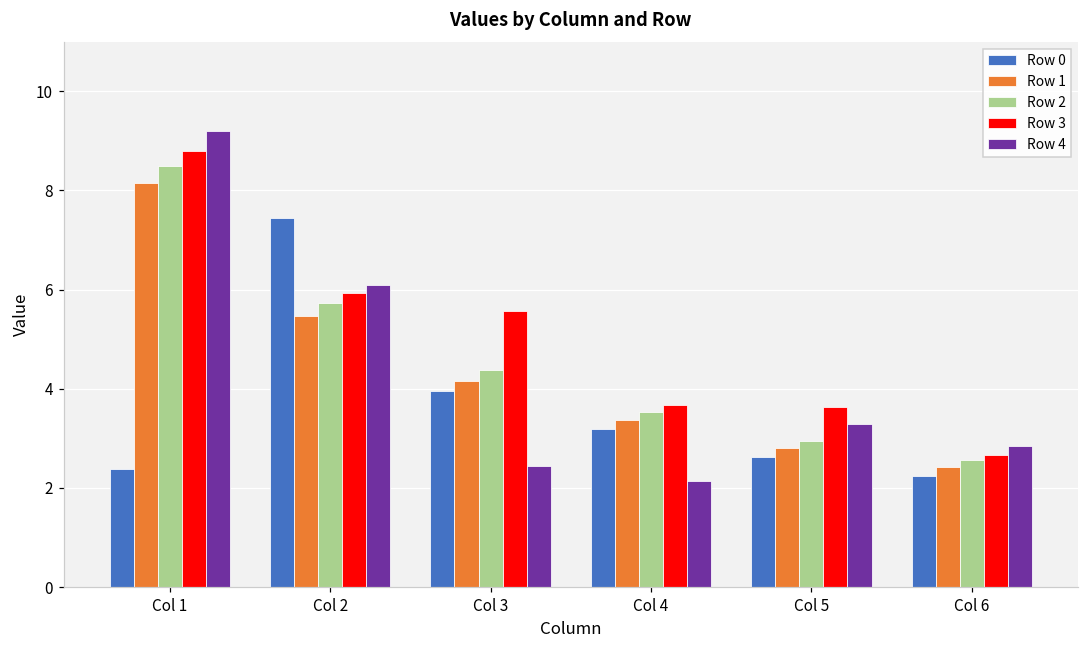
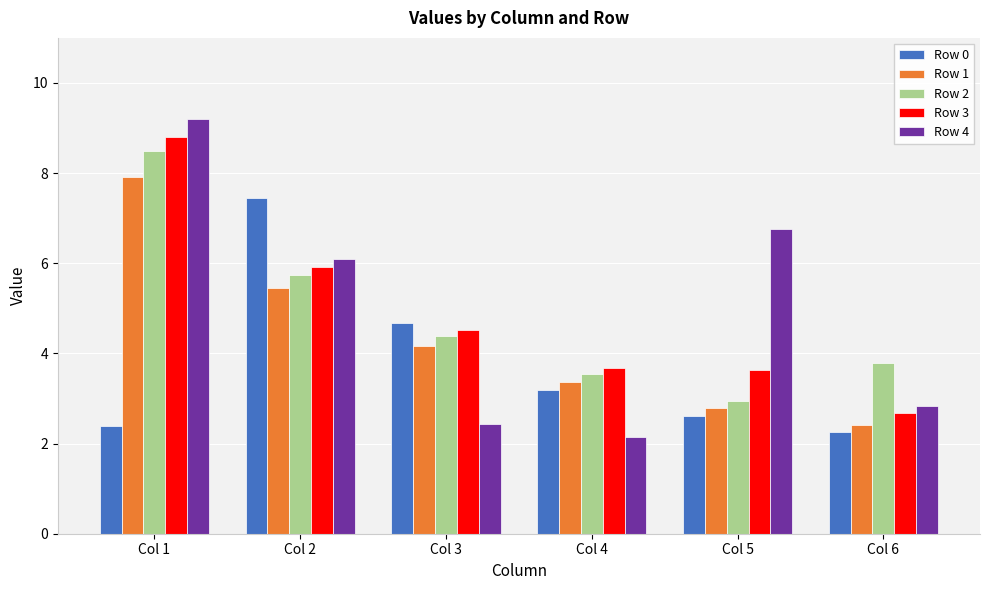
  {
    "Row 0": {
      "Col 1": 2.4,
      "Col 2": 7.4,
-     "Col 3": 4.0,
+     "Col 3": 4.7,
      "Col 4": 3.2,
      "Col 5": 2.6,
      "Col 6": 2.2
    },
    "Row 1": {
-     "Col 1": 8.1,
+     "Col 1": 7.9,
      "Col 2": 5.5,
      "Col 3": 4.2,
      "Col 4": 3.4,
      "Col 5": 2.8,
      "Col 6": 2.4
    },
    "Row 2": {
      "Col 1": 8.5,
      "Col 2": 5.7,
      "Col 3": 4.4,
      "Col 4": 3.5,
      "Col 5": 3.0,
-     "Col 6": 2.6
+     "Col 6": 3.8
    },
    "Row 3": {
      "Col 1": 8.8,
      "Col 2": 5.9,
-     "Col 3": 5.6,
+     "Col 3": 4.5,
      "Col 4": 3.7,
      "Col 5": 3.6,
      "Col 6": 2.7
    },
    "Row 4": {
      "Col 1": 9.2,
      "Col 2": 6.1,
      "Col 3": 2.4,
      "Col 4": 2.1,
-     "Col 5": 3.3,
+     "Col 5": 6.8,
      "Col 6": 2.8
    }
  }
